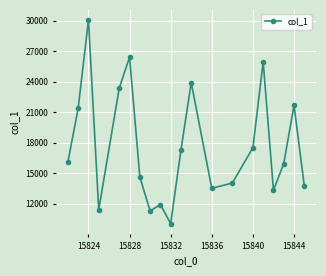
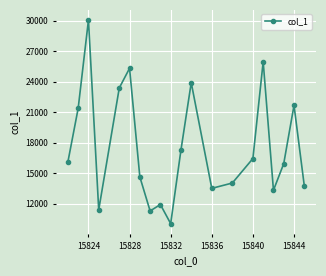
  {
    "15824": 30100,
-   "15828": 26400,
+   "15828": 25300,
    "15832": 10000,
    "15836": 13500,
-   "15840": 17500,
+   "15840": 16400,
    "15844": 21700
  }
